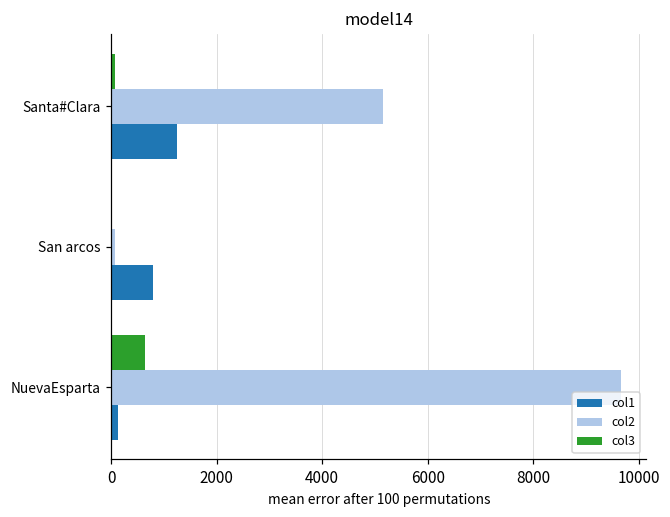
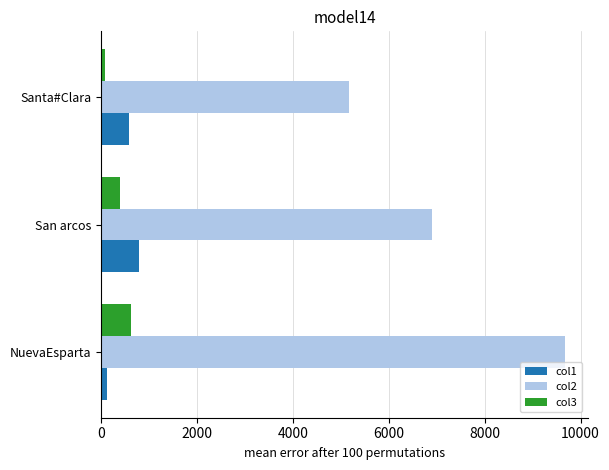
  {
    "col1": {
-     "Santa#Clara": 1200,
+     "Santa#Clara": 600,
      "San arcos": 800,
      "NuevaEsparta": 100
    },
    "col2": {
      "Santa#Clara": 5200,
-     "San arcos": 100,
+     "San arcos": 6900,
      "NuevaEsparta": 9700
    },
    "col3": {
      "Santa#Clara": 100,
-     "San arcos": 0,
+     "San arcos": 400,
      "NuevaEsparta": 600
    }
  }
